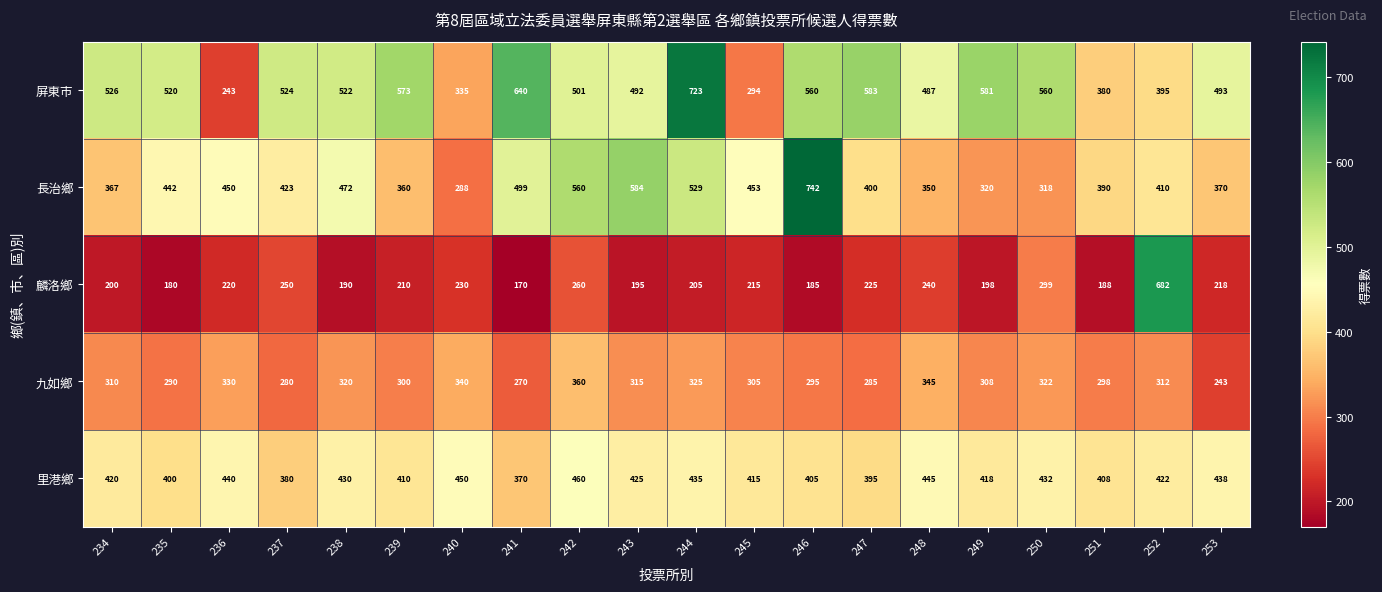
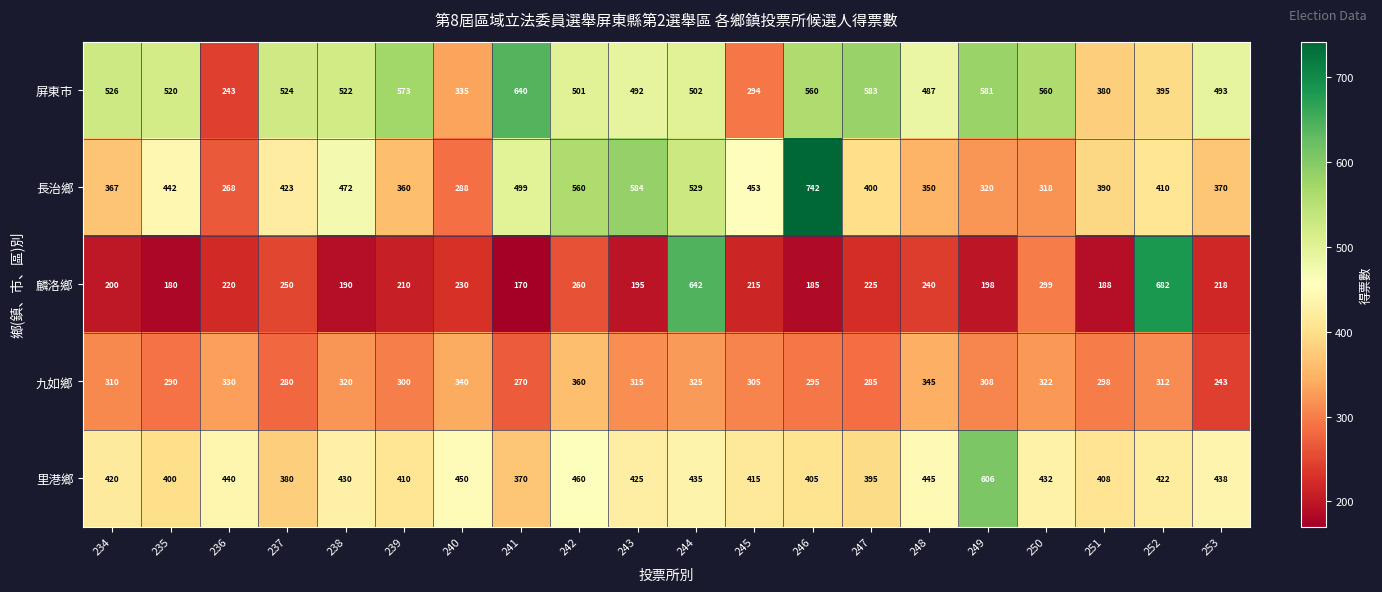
  {
    "屏東市": {
      "234": 526,
      "235": 520,
      "236": 243,
      "237": 524,
      "238": 522,
      "239": 573,
      "240": 335,
      "241": 640,
      "242": 501,
      "243": 492,
-     "244": 723,
+     "244": 502,
      "245": 294,
      "246": 560,
      "247": 583,
      "248": 487,
      "249": 581,
      "250": 560,
      "251": 380,
      "252": 395,
      "253": 493
    },
    "長治鄉": {
      "234": 367,
      "235": 442,
-     "236": 450,
+     "236": 268,
      "237": 423,
      "238": 472,
      "239": 360,
      "240": 288,
      "241": 499,
      "242": 560,
      "243": 584,
      "244": 529,
      "245": 453,
      "246": 742,
      "247": 400,
      "248": 350,
      "249": 320,
      "250": 318,
      "251": 390,
      "252": 410,
      "253": 370
    },
    "麟洛鄉": {
      "234": 200,
      "235": 180,
      "236": 220,
      "237": 250,
      "238": 190,
      "239": 210,
      "240": 230,
      "241": 170,
      "242": 260,
      "243": 195,
-     "244": 205,
+     "244": 642,
      "245": 215,
      "246": 185,
      "247": 225,
      "248": 240,
      "249": 198,
      "250": 299,
      "251": 188,
      "252": 682,
      "253": 218
    },
    "九如鄉": {
      "234": 310,
      "235": 290,
      "236": 330,
      "237": 280,
      "238": 320,
      "239": 300,
      "240": 340,
      "241": 270,
      "242": 360,
      "243": 315,
      "244": 325,
      "245": 305,
      "246": 295,
      "247": 285,
      "248": 345,
      "249": 308,
      "250": 322,
      "251": 298,
      "252": 312,
      "253": 243
    },
    "里港鄉": {
      "234": 420,
      "235": 400,
      "236": 440,
      "237": 380,
      "238": 430,
      "239": 410,
      "240": 450,
      "241": 370,
      "242": 460,
      "243": 425,
      "244": 435,
      "245": 415,
      "246": 405,
      "247": 395,
      "248": 445,
-     "249": 418,
+     "249": 606,
      "250": 432,
      "251": 408,
      "252": 422,
      "253": 438
    }
  }
